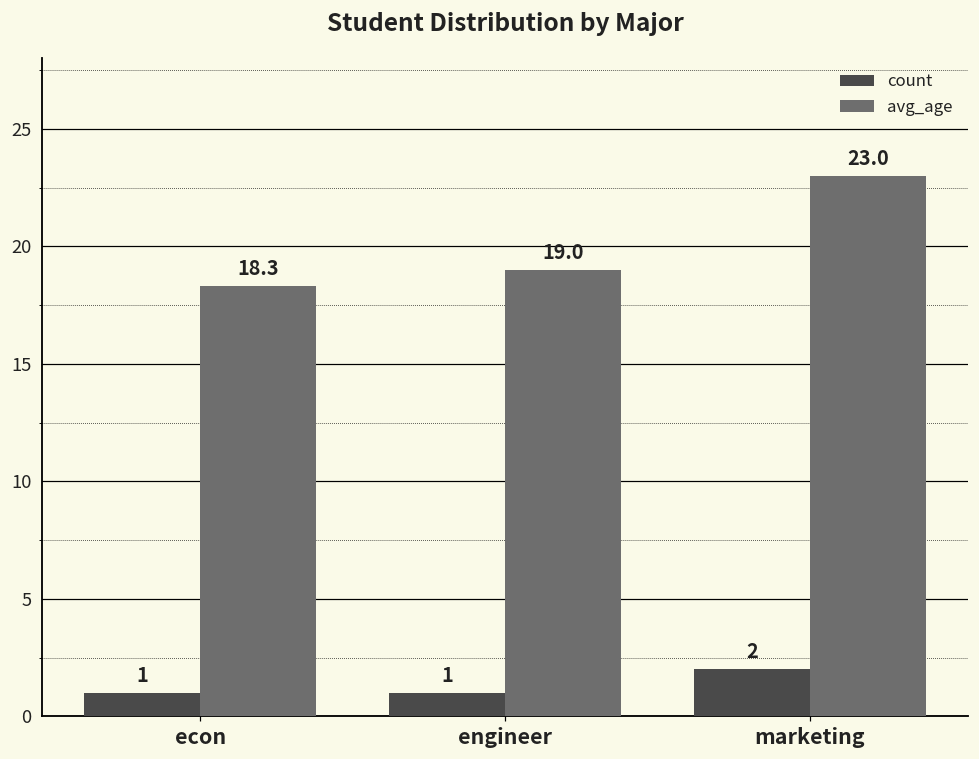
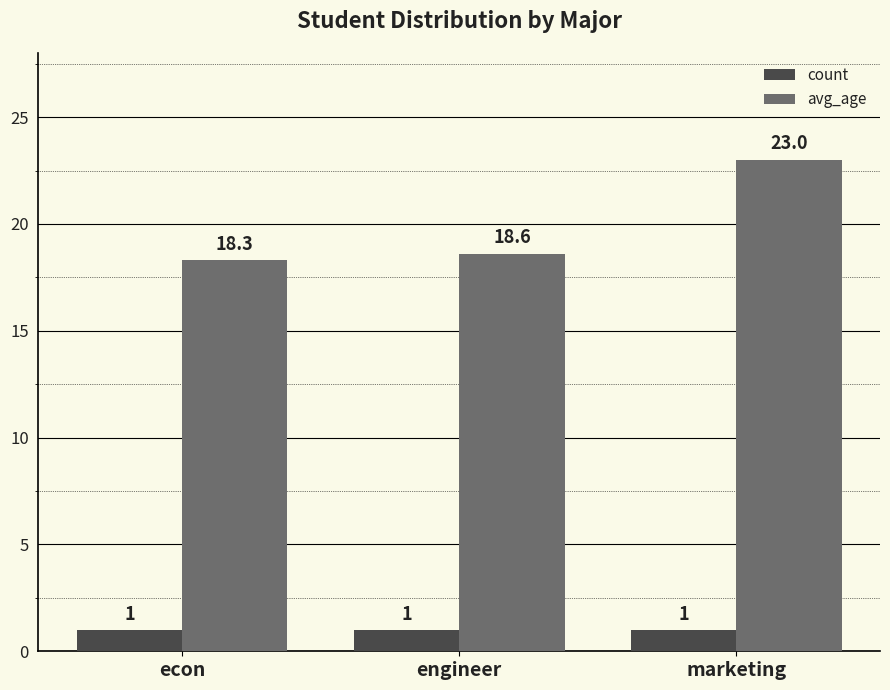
  {
    "count": {
      "econ": 1,
      "engineer": 1,
-     "marketing": 2
+     "marketing": 1
    },
    "avg_age": {
      "econ": 18.3,
-     "engineer": 19.0,
+     "engineer": 18.6,
      "marketing": 23.0
    }
  }
